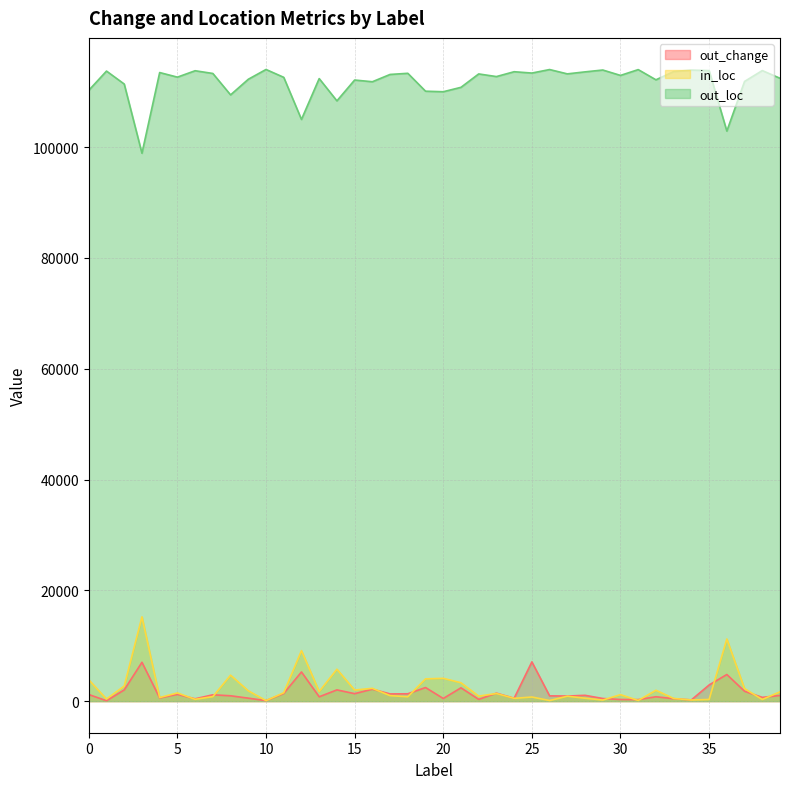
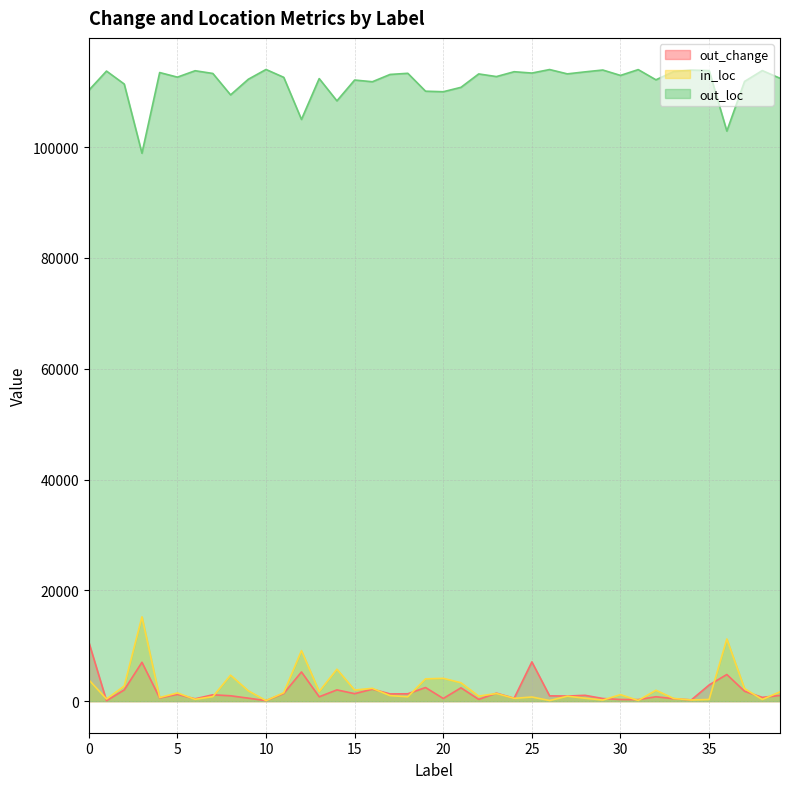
  {
    "out_change": {
-     "0": 1000,
+     "0": 11000,
      "15": 1000,
      "20": 0,
      "25": 7000,
      "30": 0,
      "35": 3000
    },
    "in_loc": {
      "0": 4000,
      "15": 2000,
      "20": 4000,
      "25": 1000,
      "30": 1000,
      "35": 0
    },
    "out_loc": {
      "0": 110000,
      "5": 113000,
      "10": 114000,
      "15": 112000,
      "20": 110000,
      "25": 113000,
      "30": 113000
    }
  }
